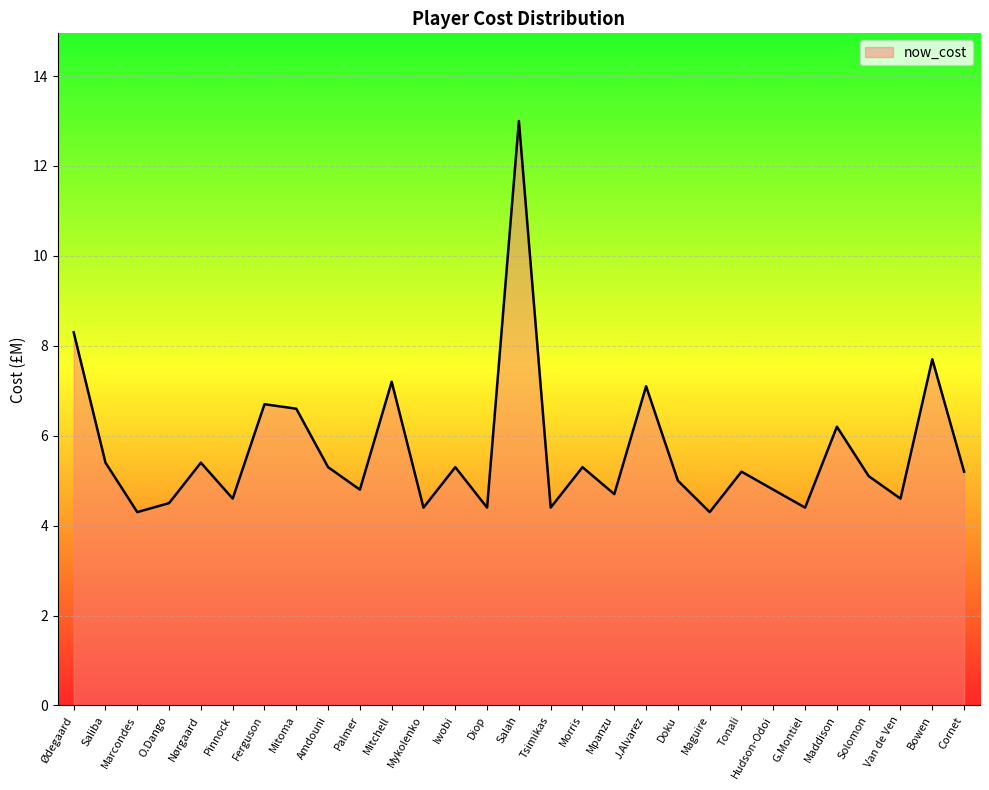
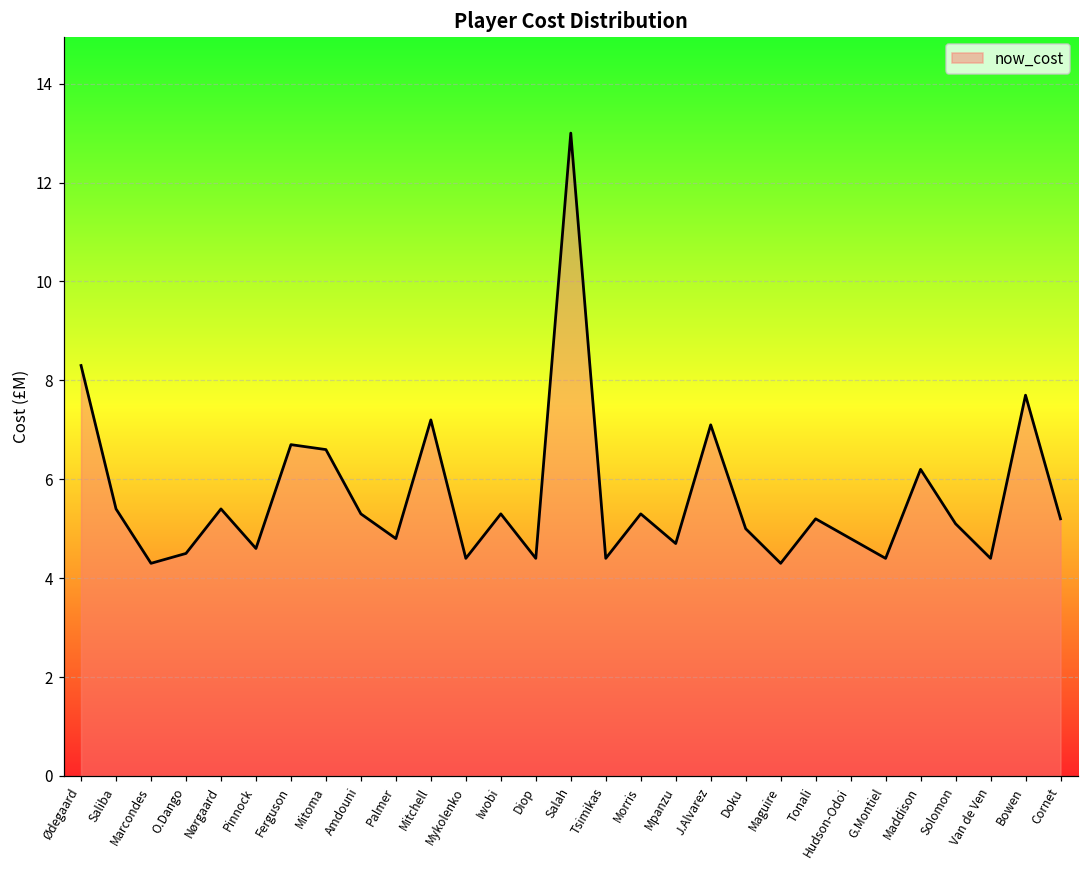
  {
    "Ødegaard": 8.3,
    "Saliba": 5.4,
    "Marcondes": 4.3,
    "O.Dango": 4.5,
    "Nørgaard": 5.4,
    "Pinnock": 4.6,
    "Ferguson": 6.7,
    "Mitoma": 6.6,
    "Amdouni": 5.3,
    "Palmer": 4.8,
    "Mitchell": 7.2,
    "Mykolenko": 4.4,
    "Iwobi": 5.3,
    "Diop": 4.4,
    "Salah": 13.0,
    "Tsimikas": 4.4,
    "Morris": 5.3,
    "Mpanzu": 4.7,
    "J.Alvarez": 7.1,
    "Doku": 5.0,
    "Maguire": 4.3,
    "Tonali": 5.2,
    "Hudson-Odoi": 4.8,
    "G.Montiel": 4.4,
    "Maddison": 6.2,
    "Solomon": 5.1,
-   "Van de Ven": 4.6,
+   "Van de Ven": 4.4,
    "Bowen": 7.7,
    "Cornet": 5.2
  }
